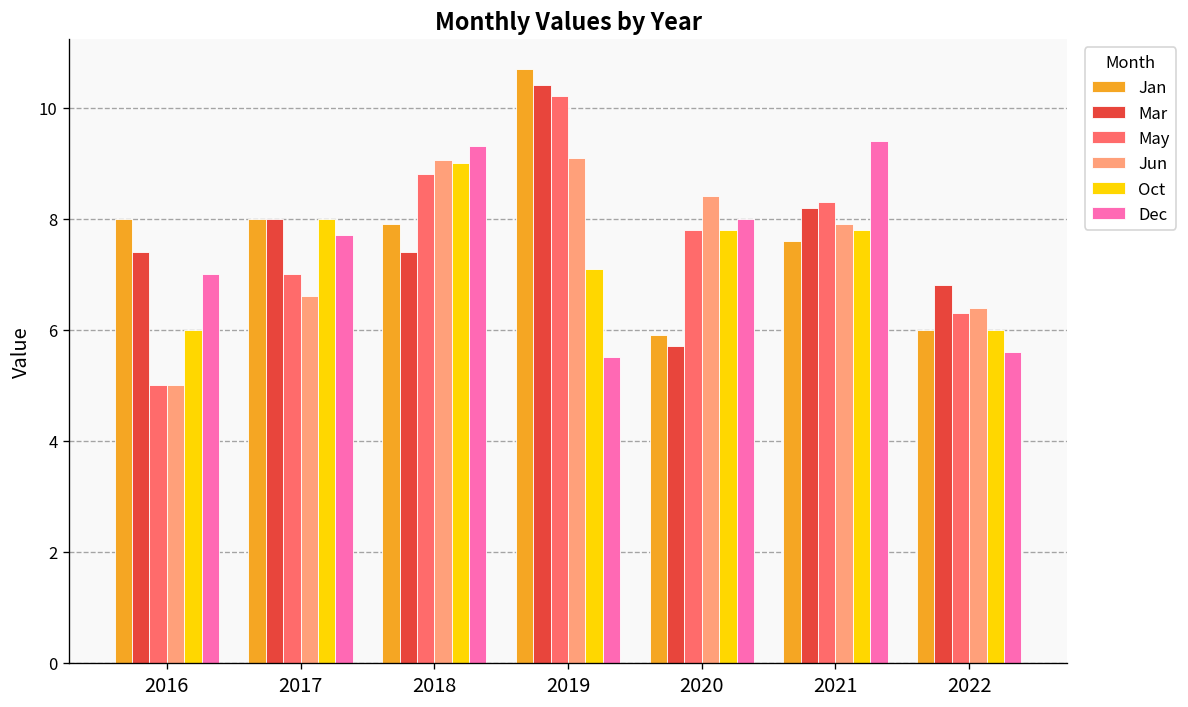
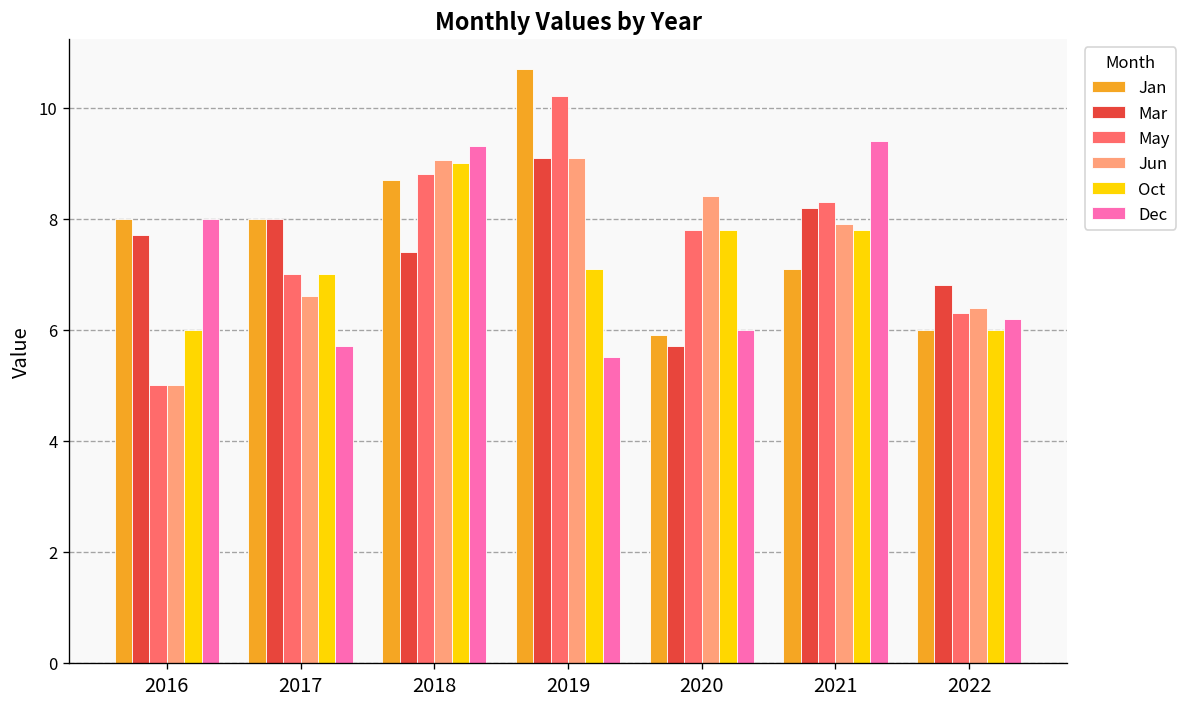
  {
    "Jan": {
      "2016": 8.0,
      "2017": 8.0,
-     "2018": 7.9,
+     "2018": 8.7,
      "2019": 10.7,
      "2020": 5.9,
-     "2021": 7.6,
+     "2021": 7.1,
      "2022": 6.0
    },
    "Mar": {
-     "2016": 7.4,
+     "2016": 7.7,
      "2017": 8.0,
      "2018": 7.4,
-     "2019": 10.4,
+     "2019": 9.1,
      "2020": 5.7,
      "2021": 8.2,
      "2022": 6.8
    },
    "Oct": {
      "2016": 6,
-     "2017": 8,
+     "2017": 7,
      "2018": 9,
      "2019": 7.1,
      "2020": 7.8,
      "2021": 7.8,
      "2022": 6
    },
    "Dec": {
-     "2016": 7,
-     "2017": 7.7,
+     "2016": 8,
+     "2017": 5.7,
      "2018": 9.3,
      "2019": 5.5,
-     "2020": 8,
+     "2020": 6,
      "2021": 9.4,
-     "2022": 5.6
+     "2022": 6.2
    }
  }
